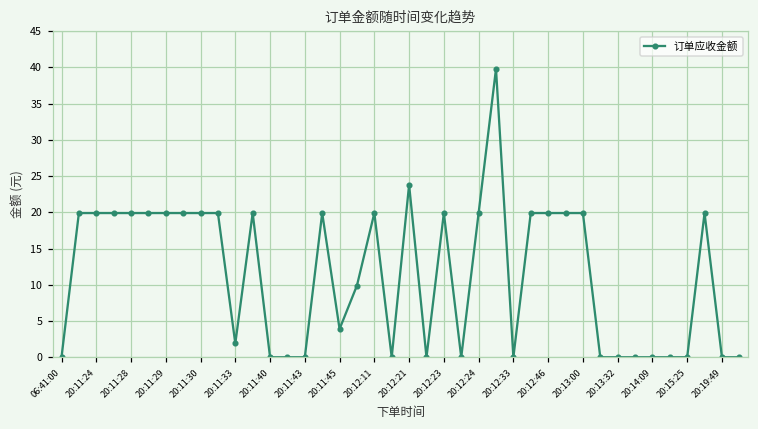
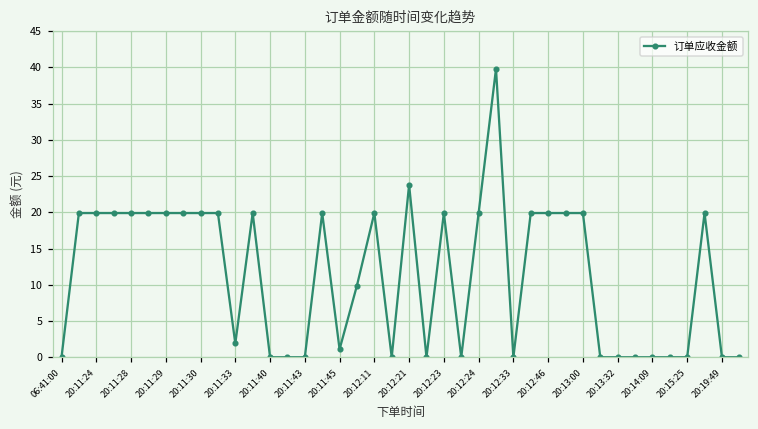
  {
    "06:41:00": 0,
    "20:11:24": 20,
    "20:11:30": 20,
    "20:11:40": 0,
-   "20:11:45": 4,
+   "20:11:45": 1,
    "20:12:11": 20,
    "20:12:46": 20,
    "20:13:00": 20,
    "20:13:32": 0,
    "20:14:09": 0,
    "20:15:25": 0,
    "20:19:49": 0
  }
